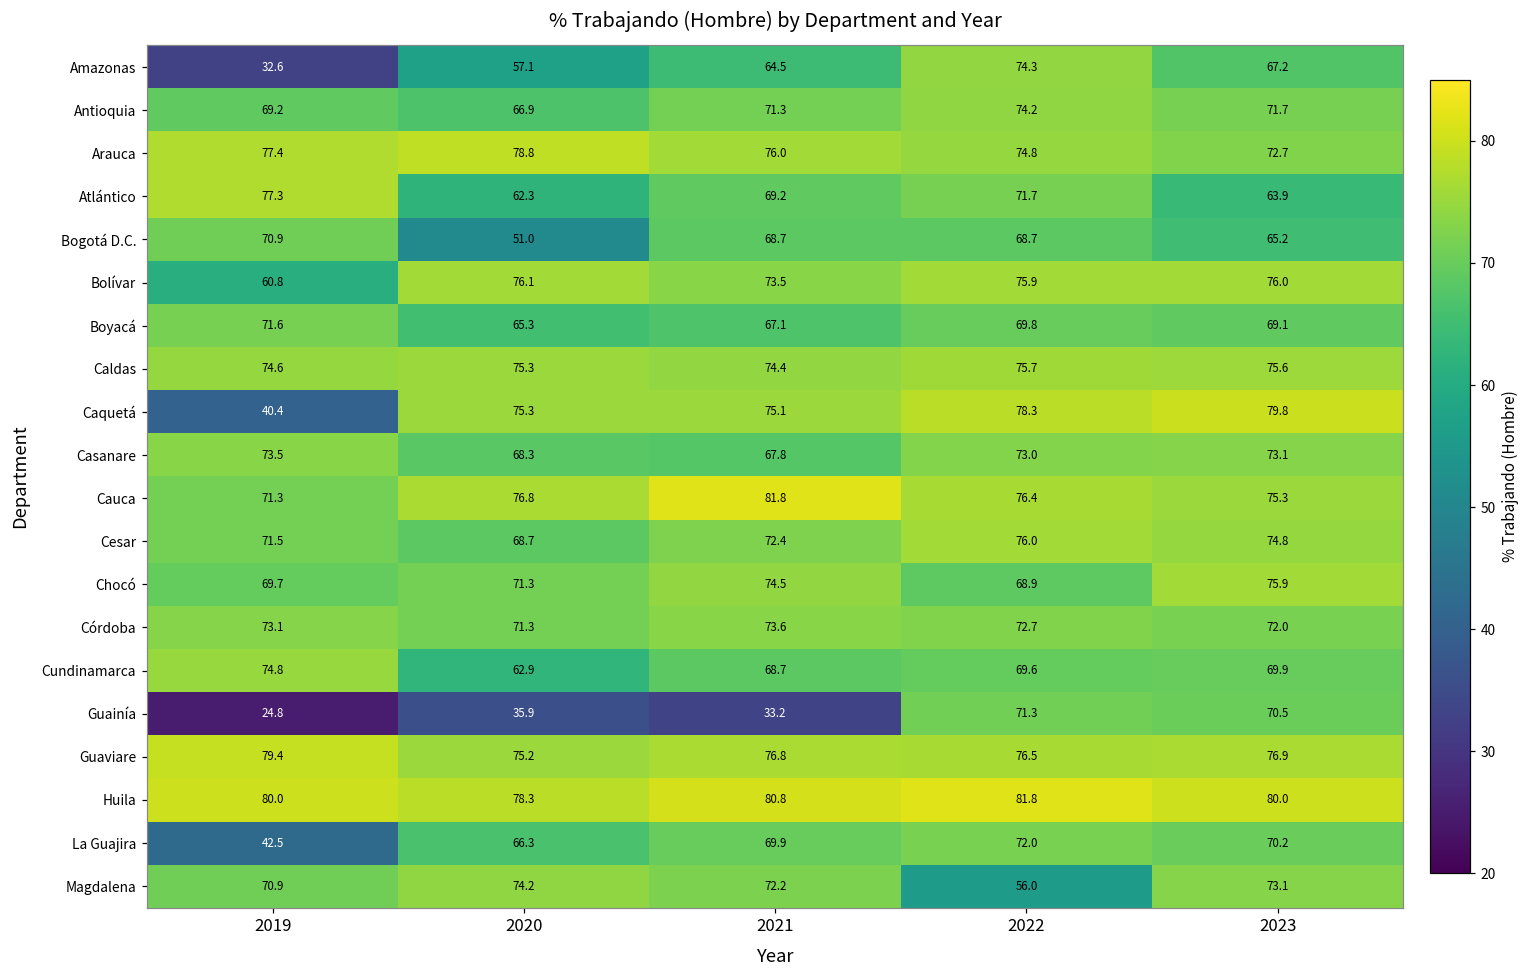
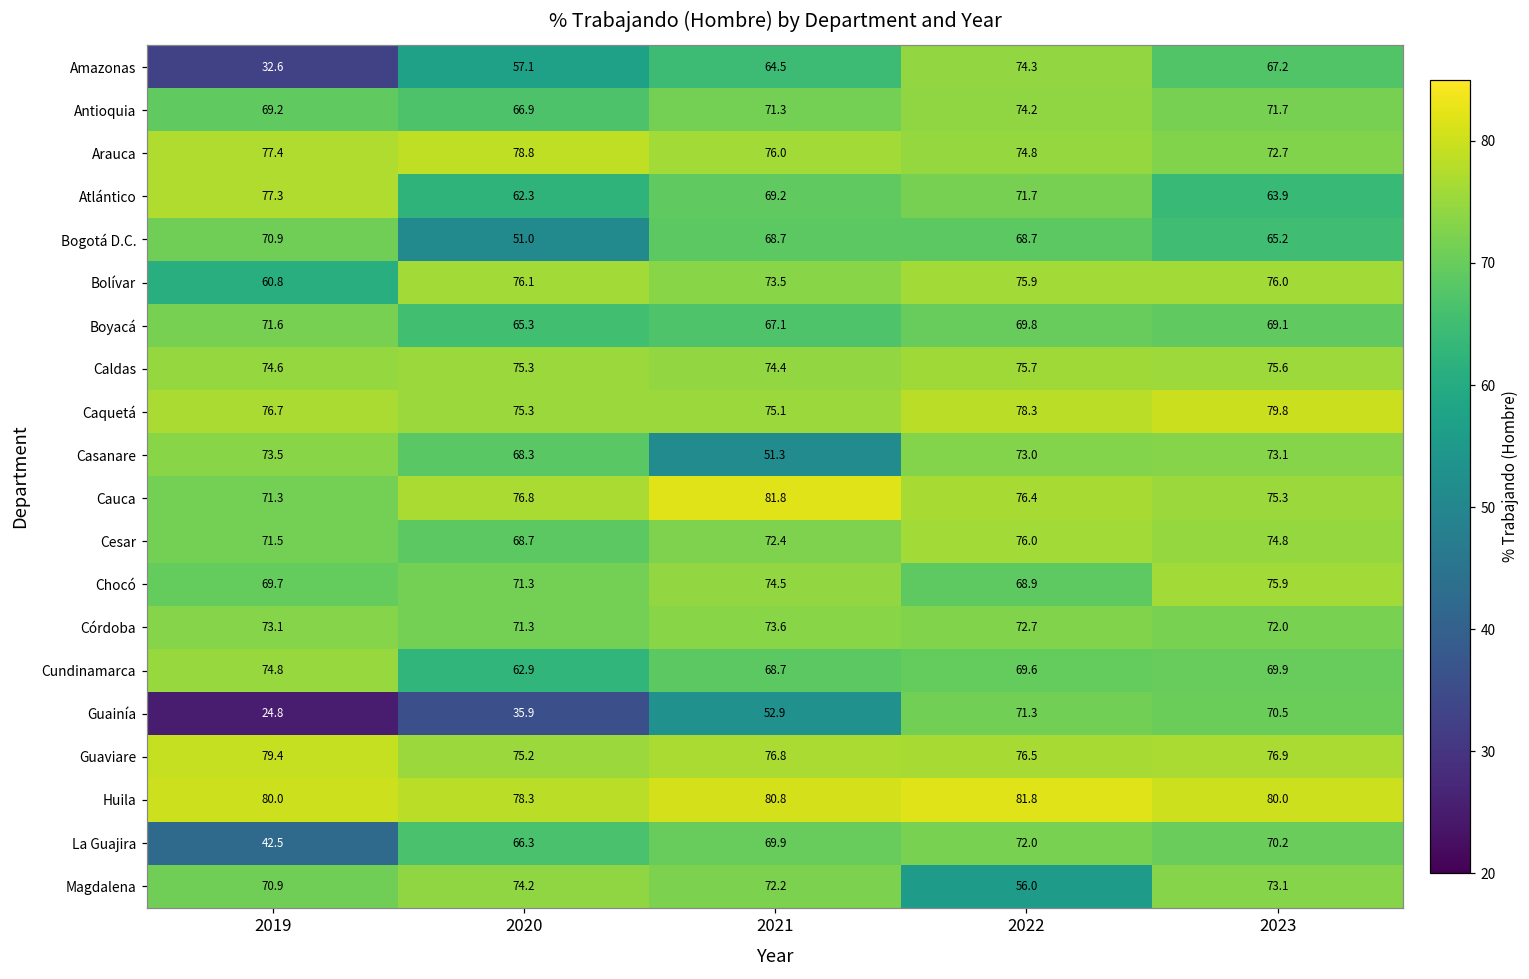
  {
    "Amazonas": {
      "2019": 32.6,
      "2020": 57.1,
      "2021": 64.5,
      "2022": 74.3,
      "2023": 67.2
    },
    "Antioquia": {
      "2019": 69.2,
      "2020": 66.9,
      "2021": 71.3,
      "2022": 74.2,
      "2023": 71.7
    },
    "Arauca": {
      "2019": 77.4,
      "2020": 78.8,
      "2021": 76.0,
      "2022": 74.8,
      "2023": 72.7
    },
    "Atlántico": {
      "2019": 77.3,
      "2020": 62.3,
      "2021": 69.2,
      "2022": 71.7,
      "2023": 63.9
    },
    "Bogotá D.C.": {
      "2019": 70.9,
      "2020": 51.0,
      "2021": 68.7,
      "2022": 68.7,
      "2023": 65.2
    },
    "Bolívar": {
      "2019": 60.8,
      "2020": 76.1,
      "2021": 73.5,
      "2022": 75.9,
      "2023": 76.0
    },
    "Boyacá": {
      "2019": 71.6,
      "2020": 65.3,
      "2021": 67.1,
      "2022": 69.8,
      "2023": 69.1
    },
    "Caldas": {
      "2019": 74.6,
      "2020": 75.3,
      "2021": 74.4,
      "2022": 75.7,
      "2023": 75.6
    },
    "Caquetá": {
-     "2019": 40.4,
+     "2019": 76.7,
      "2020": 75.3,
      "2021": 75.1,
      "2022": 78.3,
      "2023": 79.8
    },
    "Casanare": {
      "2019": 73.5,
      "2020": 68.3,
-     "2021": 67.8,
+     "2021": 51.3,
      "2022": 73.0,
      "2023": 73.1
    },
    "Cauca": {
      "2019": 71.3,
      "2020": 76.8,
      "2021": 81.8,
      "2022": 76.4,
      "2023": 75.3
    },
    "Cesar": {
      "2019": 71.5,
      "2020": 68.7,
      "2021": 72.4,
      "2022": 76.0,
      "2023": 74.8
    },
    "Chocó": {
      "2019": 69.7,
      "2020": 71.3,
      "2021": 74.5,
      "2022": 68.9,
      "2023": 75.9
    },
    "Córdoba": {
      "2019": 73.1,
      "2020": 71.3,
      "2021": 73.6,
      "2022": 72.7,
      "2023": 72.0
    },
    "Cundinamarca": {
      "2019": 74.8,
      "2020": 62.9,
      "2021": 68.7,
      "2022": 69.6,
      "2023": 69.9
    },
    "Guainía": {
      "2019": 24.8,
      "2020": 35.9,
-     "2021": 33.2,
+     "2021": 52.9,
      "2022": 71.3,
      "2023": 70.5
    },
    "Guaviare": {
      "2019": 79.4,
      "2020": 75.2,
      "2021": 76.8,
      "2022": 76.5,
      "2023": 76.9
    },
    "Huila": {
      "2019": 80.0,
      "2020": 78.3,
      "2021": 80.8,
      "2022": 81.8,
      "2023": 80.0
    },
    "La Guajira": {
      "2019": 42.5,
      "2020": 66.3,
      "2021": 69.9,
      "2022": 72.0,
      "2023": 70.2
    },
    "Magdalena": {
      "2019": 70.9,
      "2020": 74.2,
      "2021": 72.2,
      "2022": 56.0,
      "2023": 73.1
    }
  }
